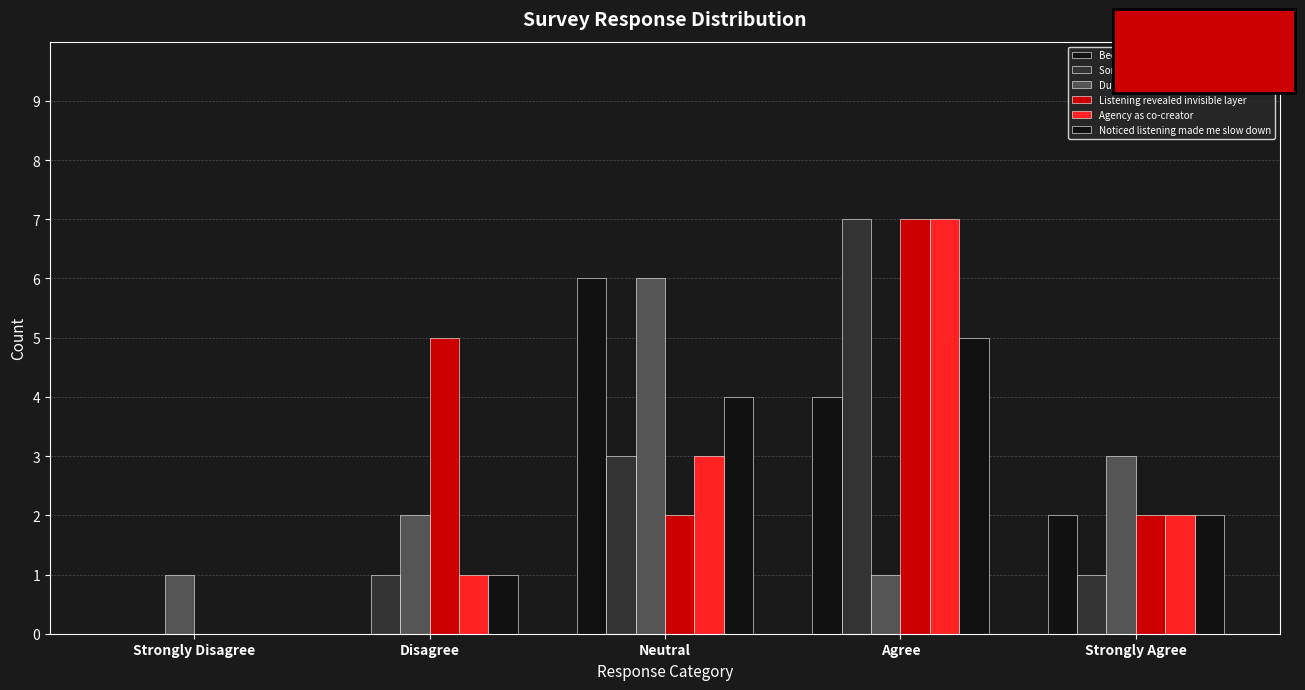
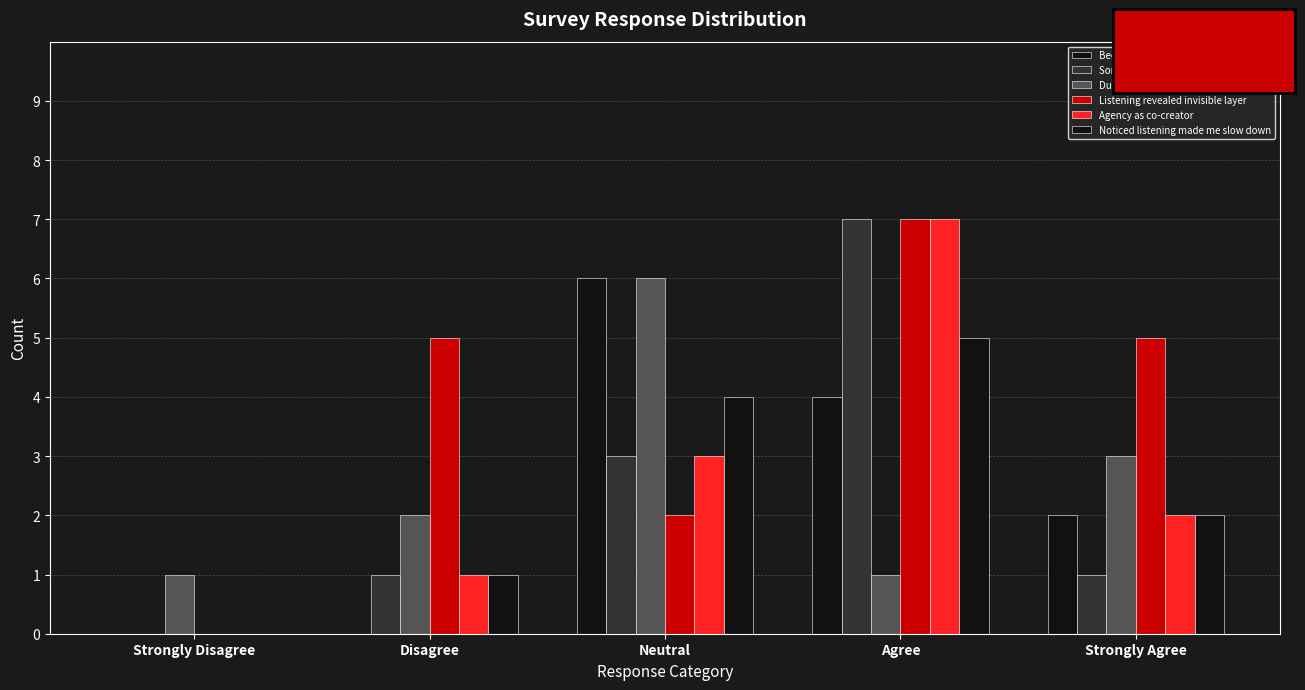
  {
    "Listening revealed invisible layer": {
      "Strongly Disagree": 0,
      "Disagree": 5,
      "Neutral": 2,
      "Agree": 7,
-     "Strongly Agree": 2
+     "Strongly Agree": 5
    },
    "Agency as co-creator": {
      "Strongly Disagree": 0,
      "Disagree": 1,
      "Neutral": 3,
      "Agree": 7,
      "Strongly Agree": 2
    }
  }
